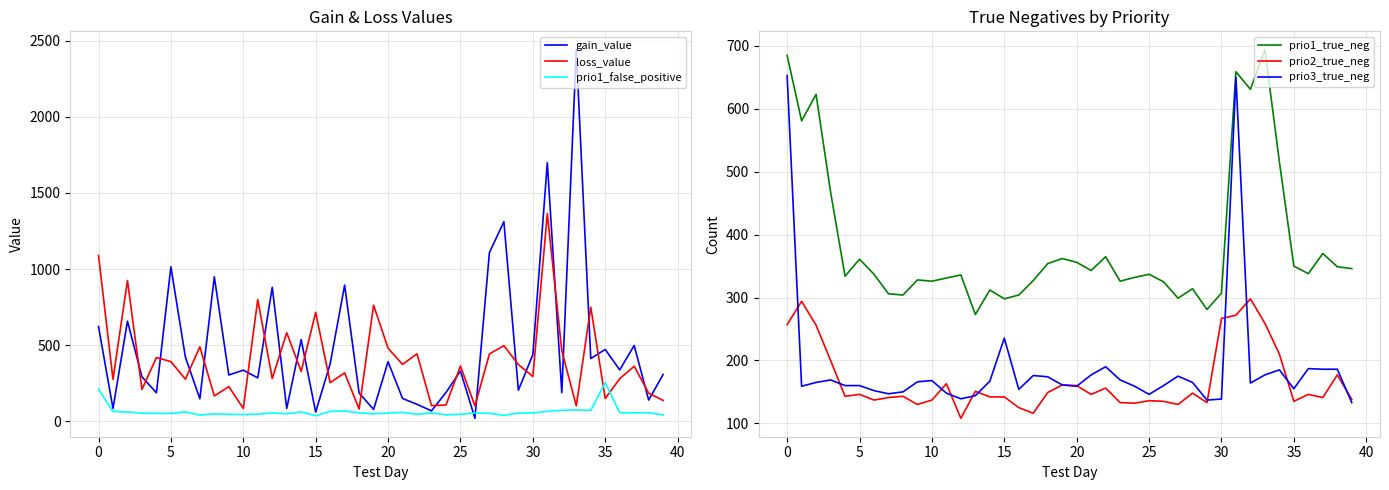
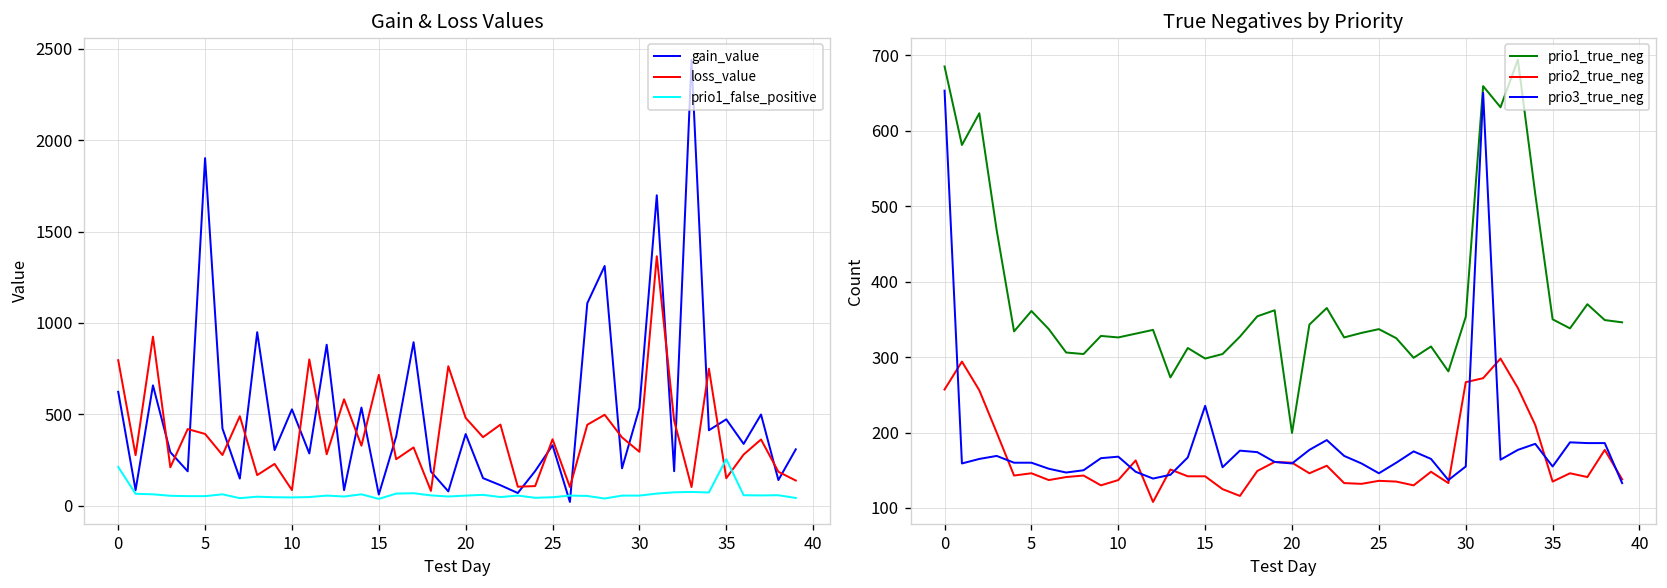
  {
    "Gain & Loss Values": {
      "gain_value": {
        "0": 620,
-       "5": 1010,
-       "10": 340,
+       "5": 1900,
+       "10": 530,
        "15": 60,
        "20": 390,
        "25": 330,
-       "30": 440,
+       "30": 530,
        "35": 470
      },
      "loss_value": {
-       "0": 1090,
+       "0": 800,
        "5": 390,
        "10": 90,
        "15": 720,
        "20": 480,
        "25": 360,
        "30": 290,
        "35": 150
      },
      "prio1_false_positive": {
        "0": 210,
        "5": 50,
        "10": 50,
        "15": 40,
        "20": 60,
        "25": 50,
        "30": 60,
        "35": 250
      }
    },
    "True Negatives by Priority": {
      "prio1_true_neg": {
        "0": 690,
        "5": 360,
        "10": 330,
        "15": 300,
-       "20": 360,
+       "20": 200,
        "25": 340,
-       "30": 310,
+       "30": 350,
        "35": 350
      },
      "prio2_true_neg": {
        "0": 260,
        "5": 150,
        "10": 140,
        "15": 140,
        "25": 140,
        "30": 270,
        "35": 140
      },
      "prio3_true_neg": {
        "0": 650,
        "5": 160,
        "10": 170,
        "15": 240,
        "25": 150,
-       "30": 140,
+       "30": 160,
        "35": 160
      }
    }
  }
